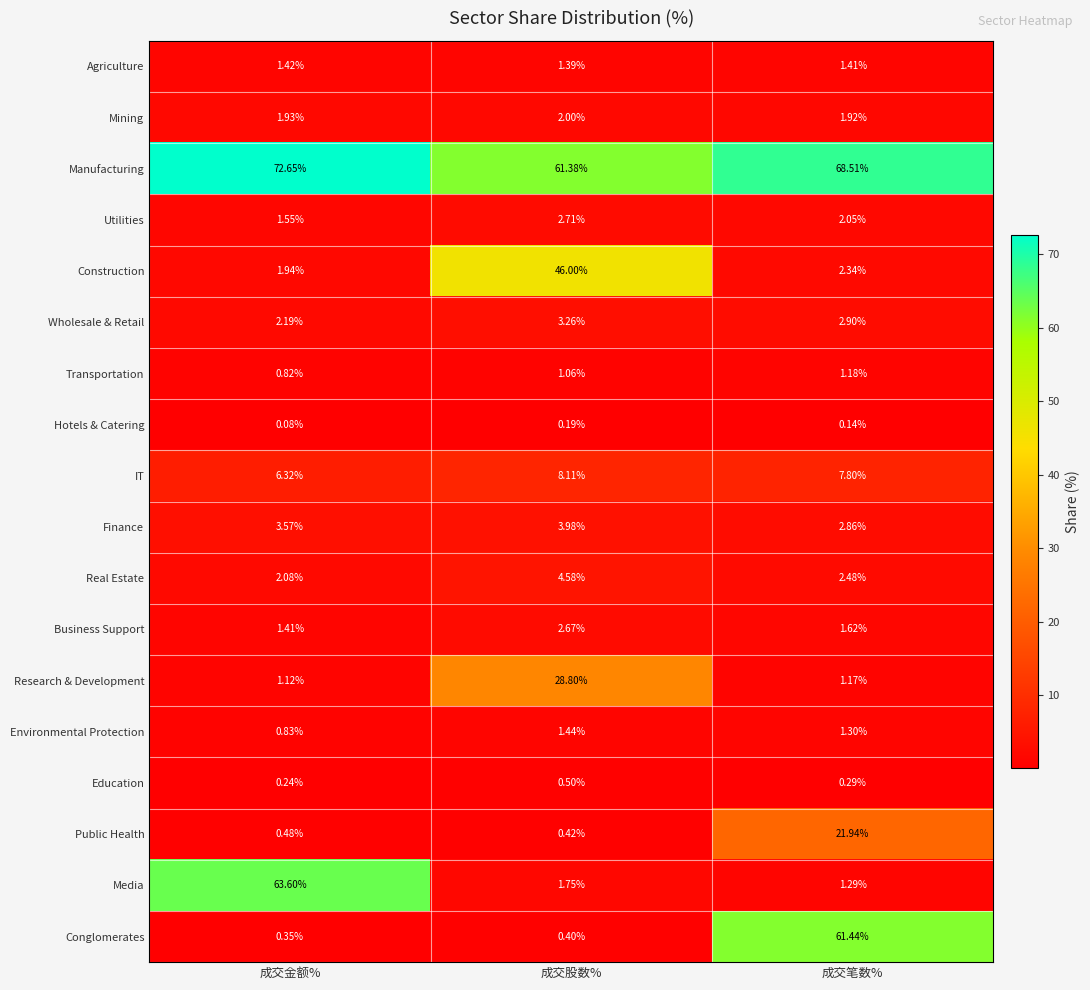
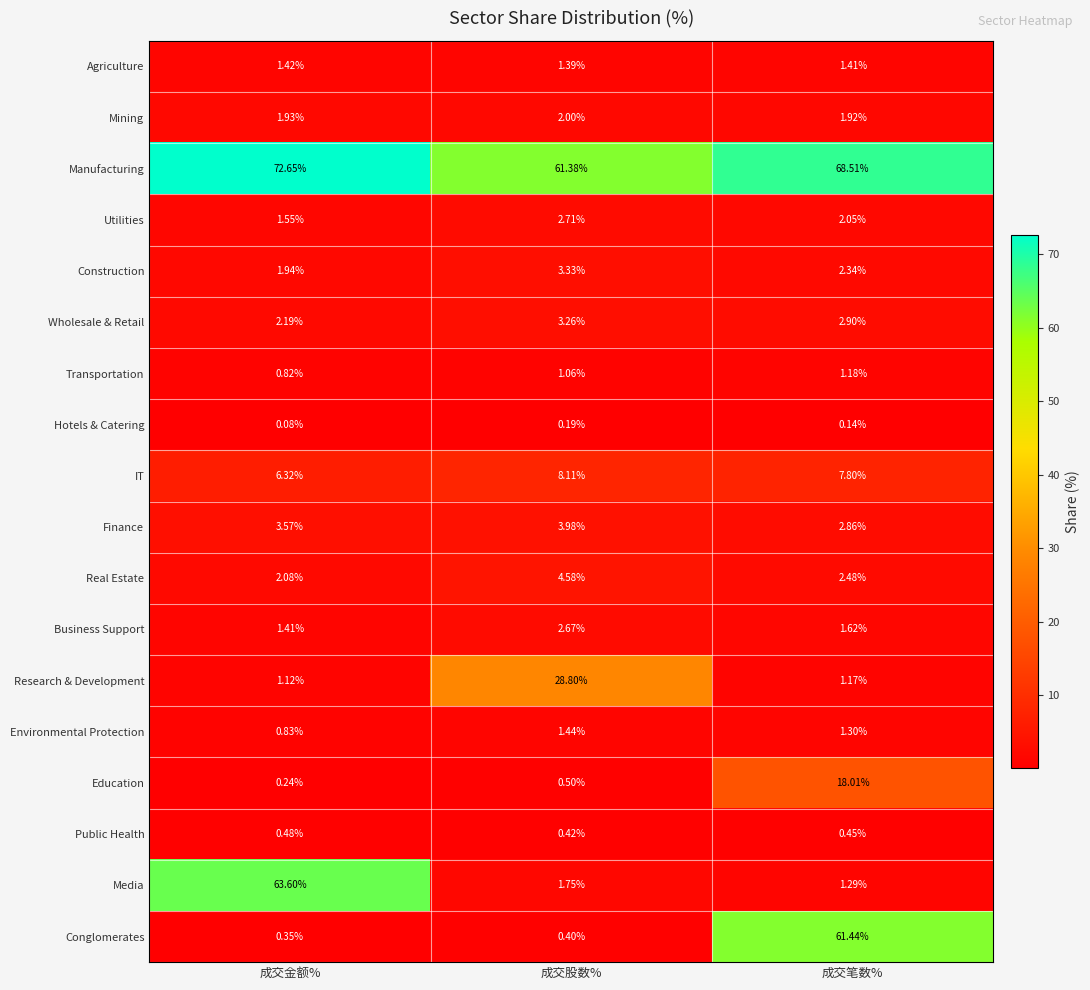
  {
    "Agriculture": {
      "成交金额%": "1.42%",
      "成交股数%": "1.39%",
      "成交笔数%": "1.41%"
    },
    "Mining": {
      "成交金额%": "1.93%",
      "成交股数%": "2.00%",
      "成交笔数%": "1.92%"
    },
    "Manufacturing": {
      "成交金额%": "72.65%",
      "成交股数%": "61.38%",
      "成交笔数%": "68.51%"
    },
    "Utilities": {
      "成交金额%": "1.55%",
      "成交股数%": "2.71%",
      "成交笔数%": "2.05%"
    },
    "Construction": {
      "成交金额%": "1.94%",
-     "成交股数%": "46.00%",
+     "成交股数%": "3.33%",
      "成交笔数%": "2.34%"
    },
    "Wholesale & Retail": {
      "成交金额%": "2.19%",
      "成交股数%": "3.26%",
      "成交笔数%": "2.90%"
    },
    "Transportation": {
      "成交金额%": "0.82%",
      "成交股数%": "1.06%",
      "成交笔数%": "1.18%"
    },
    "Hotels & Catering": {
      "成交金额%": "0.08%",
      "成交股数%": "0.19%",
      "成交笔数%": "0.14%"
    },
    "IT": {
      "成交金额%": "6.32%",
      "成交股数%": "8.11%",
      "成交笔数%": "7.80%"
    },
    "Finance": {
      "成交金额%": "3.57%",
      "成交股数%": "3.98%",
      "成交笔数%": "2.86%"
    },
    "Real Estate": {
      "成交金额%": "2.08%",
      "成交股数%": "4.58%",
      "成交笔数%": "2.48%"
    },
    "Business Support": {
      "成交金额%": "1.41%",
      "成交股数%": "2.67%",
      "成交笔数%": "1.62%"
    },
    "Research & Development": {
      "成交金额%": "1.12%",
      "成交股数%": "28.80%",
      "成交笔数%": "1.17%"
    },
    "Environmental Protection": {
      "成交金额%": "0.83%",
      "成交股数%": "1.44%",
      "成交笔数%": "1.30%"
    },
    "Education": {
      "成交金额%": "0.24%",
      "成交股数%": "0.50%",
-     "成交笔数%": "0.29%"
+     "成交笔数%": "18.01%"
    },
    "Public Health": {
      "成交金额%": "0.48%",
      "成交股数%": "0.42%",
-     "成交笔数%": "21.94%"
+     "成交笔数%": "0.45%"
    },
    "Media": {
      "成交金额%": "63.60%",
      "成交股数%": "1.75%",
      "成交笔数%": "1.29%"
    },
    "Conglomerates": {
      "成交金额%": "0.35%",
      "成交股数%": "0.40%",
      "成交笔数%": "61.44%"
    }
  }
